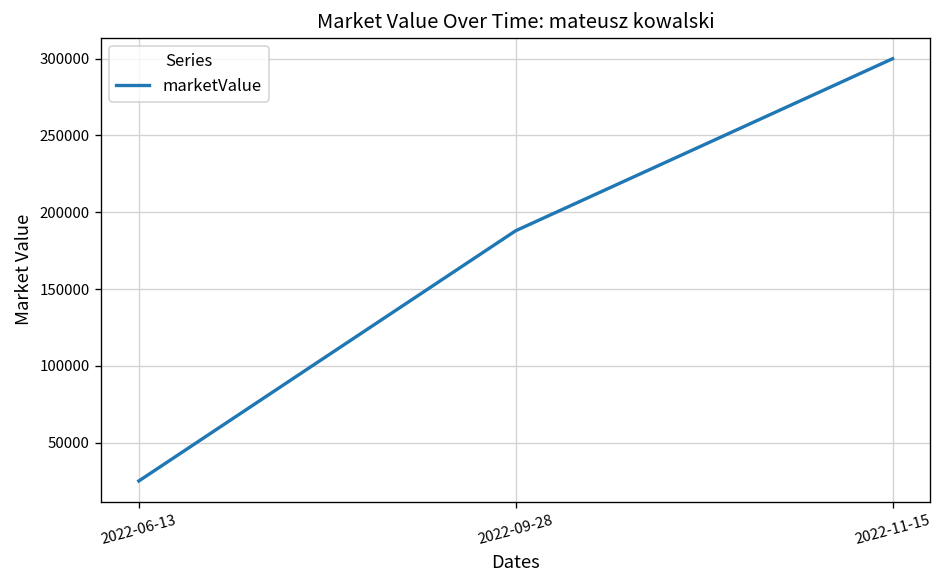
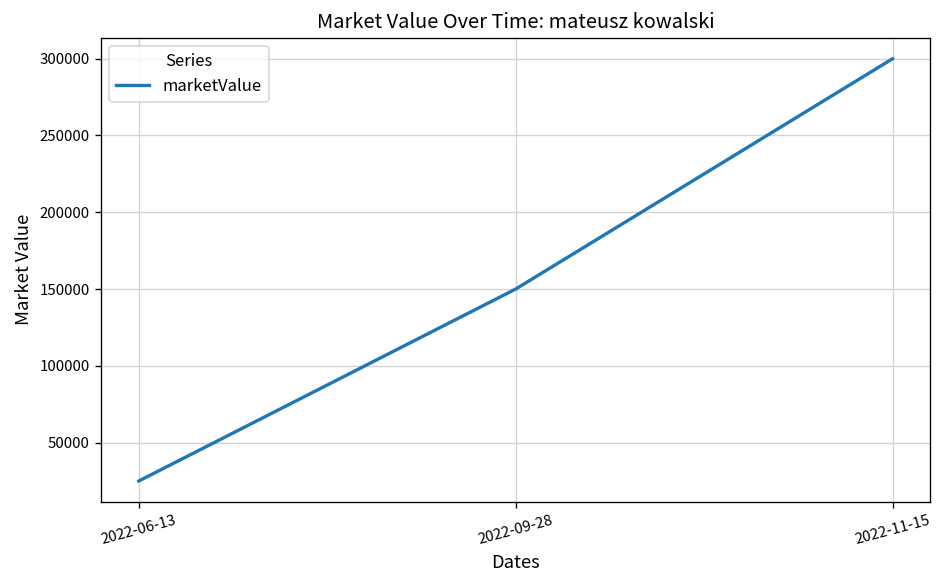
  {
    "2022-06-13": 25000,
-   "2022-09-28": 188000,
+   "2022-09-28": 150000,
    "2022-11-15": 300000
  }
